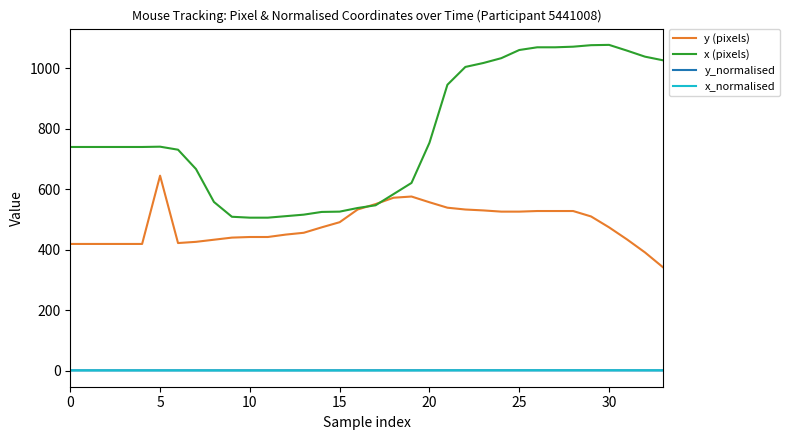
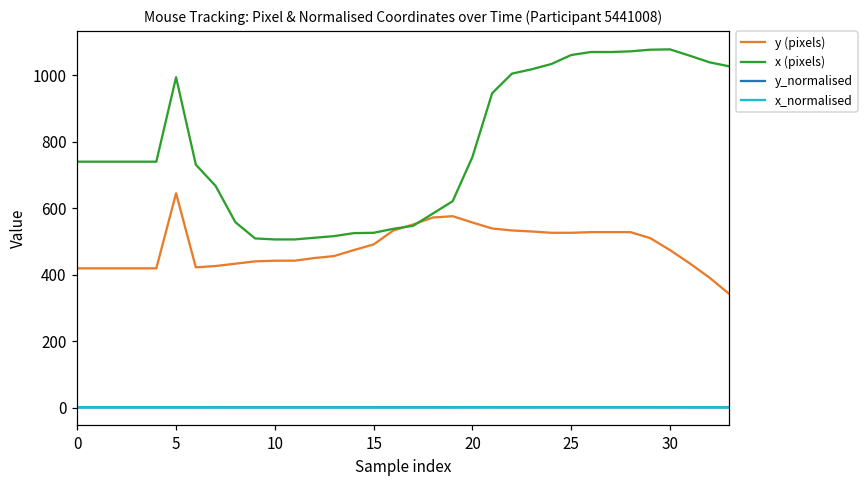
  {
    "y (pixels)": {
      "0": 420,
      "5": 650,
      "10": 440,
      "15": 490,
      "20": 560,
      "25": 530,
      "30": 470
    },
    "x (pixels)": {
      "0": 740,
-     "5": 740,
+     "5": 990,
      "10": 510,
      "15": 530,
      "20": 750,
      "25": 1060,
      "30": 1080
    },
    "x_normalised": {
      "0": 0,
      "5": 0,
      "10": 0,
      "15": 0,
      "20": 0,
      "25": 0,
      "30": 0
    }
  }
